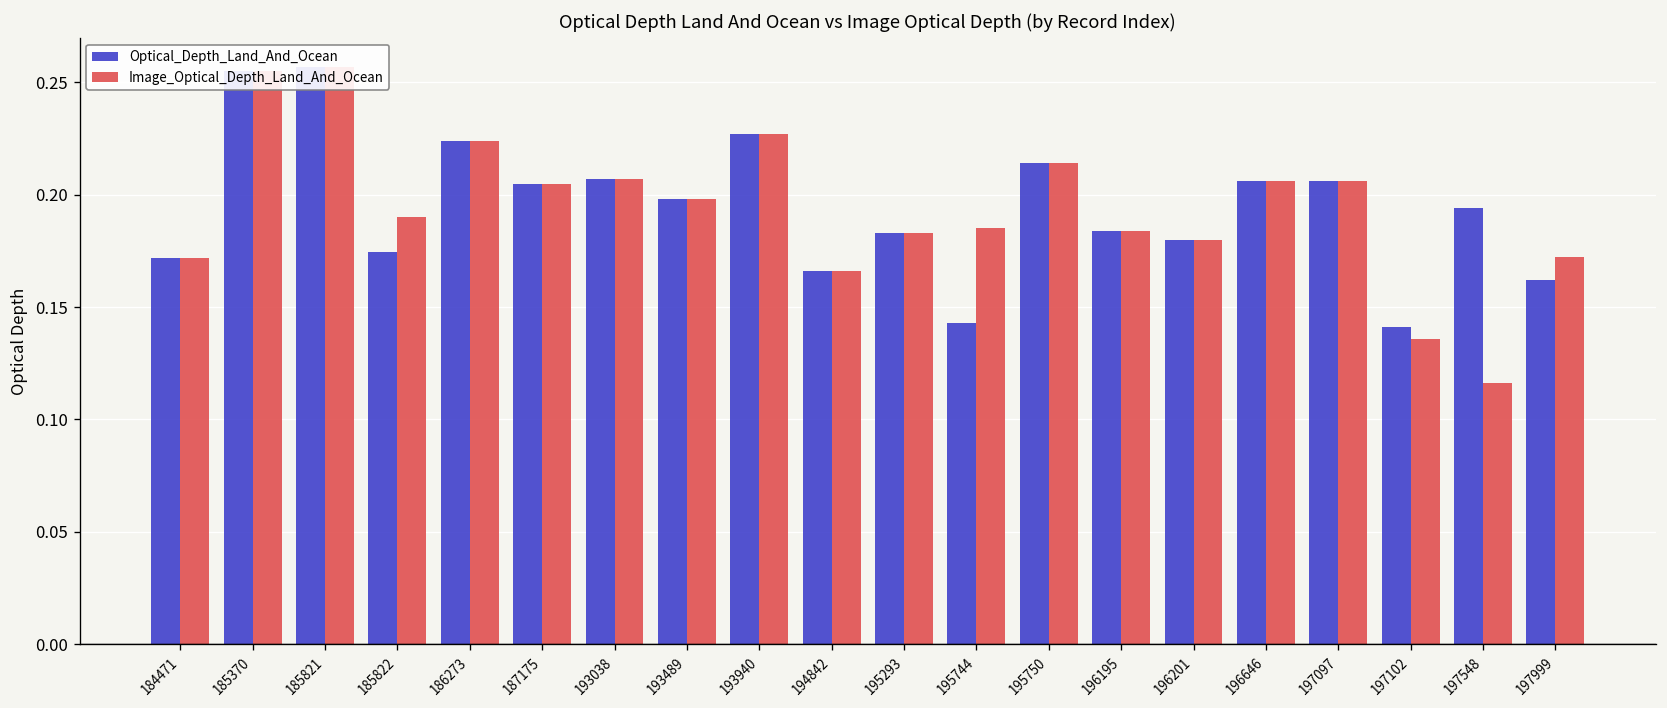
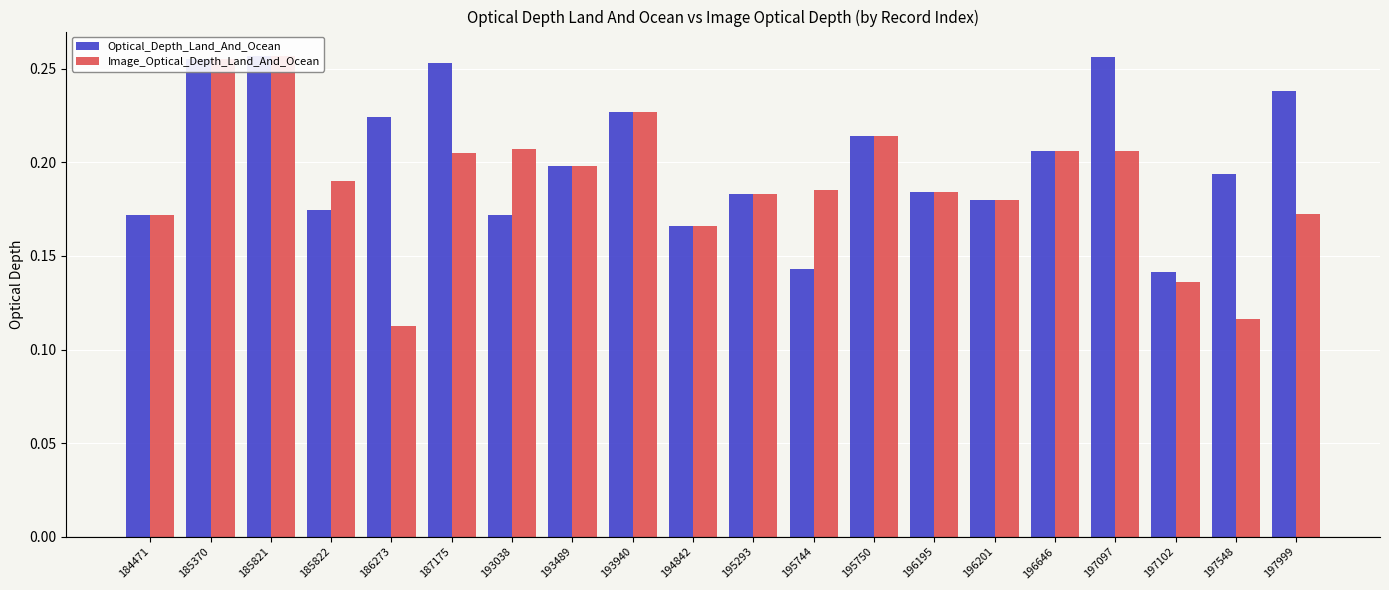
  {
    "Optical_Depth_Land_And_Ocean": {
      "184471": 0.172,
      "185822": 0.175,
      "186273": 0.224,
-     "187175": 0.205,
-     "193038": 0.207,
+     "187175": 0.253,
+     "193038": 0.172,
      "193489": 0.198,
      "193940": 0.227,
      "194842": 0.166,
      "195293": 0.183,
      "195744": 0.143,
      "195750": 0.214,
      "196195": 0.184,
      "196201": 0.180,
      "196646": 0.206,
-     "197097": 0.206,
+     "197097": 0.256,
      "197102": 0.141,
      "197548": 0.194,
-     "197999": 0.162
+     "197999": 0.238
    },
    "Image_Optical_Depth_Land_And_Ocean": {
      "184471": 0.172,
      "185822": 0.190,
-     "186273": 0.224,
+     "186273": 0.113,
      "187175": 0.205,
      "193038": 0.207,
      "193489": 0.198,
      "193940": 0.227,
      "194842": 0.166,
      "195293": 0.183,
      "195744": 0.185,
      "195750": 0.214,
      "196195": 0.184,
      "196201": 0.180,
      "196646": 0.206,
      "197097": 0.206,
      "197102": 0.136,
      "197548": 0.116,
      "197999": 0.172
    }
  }
